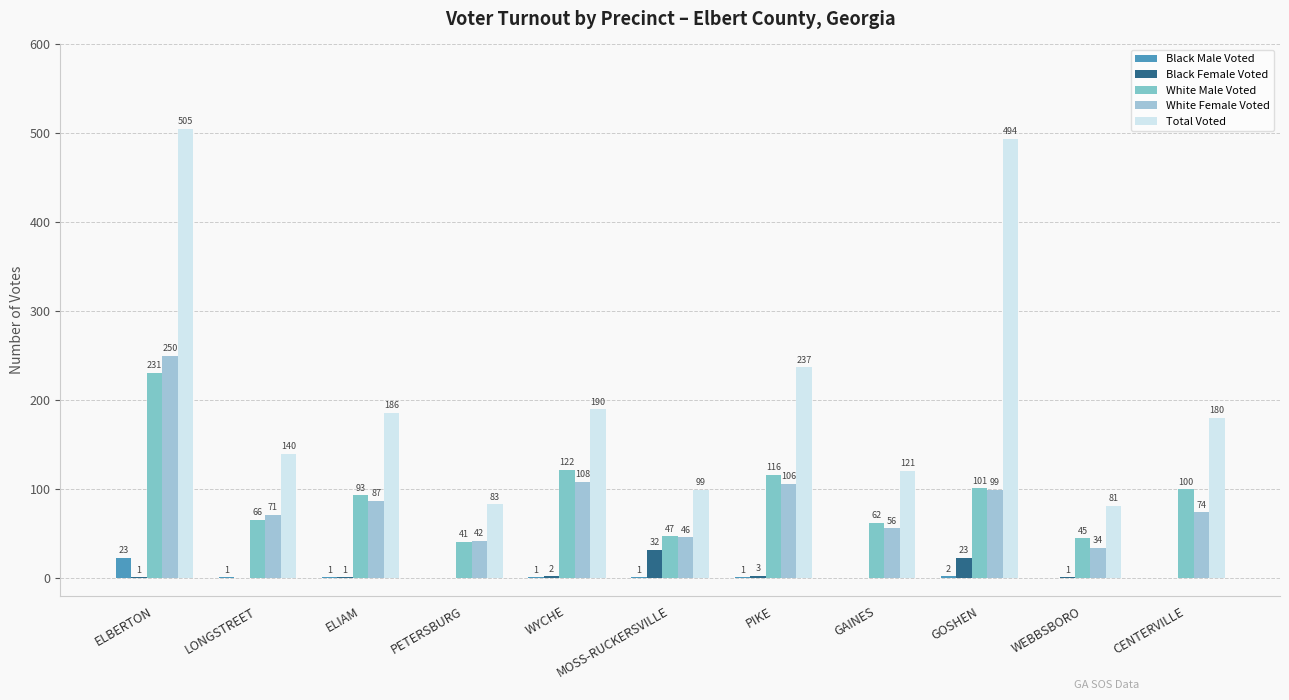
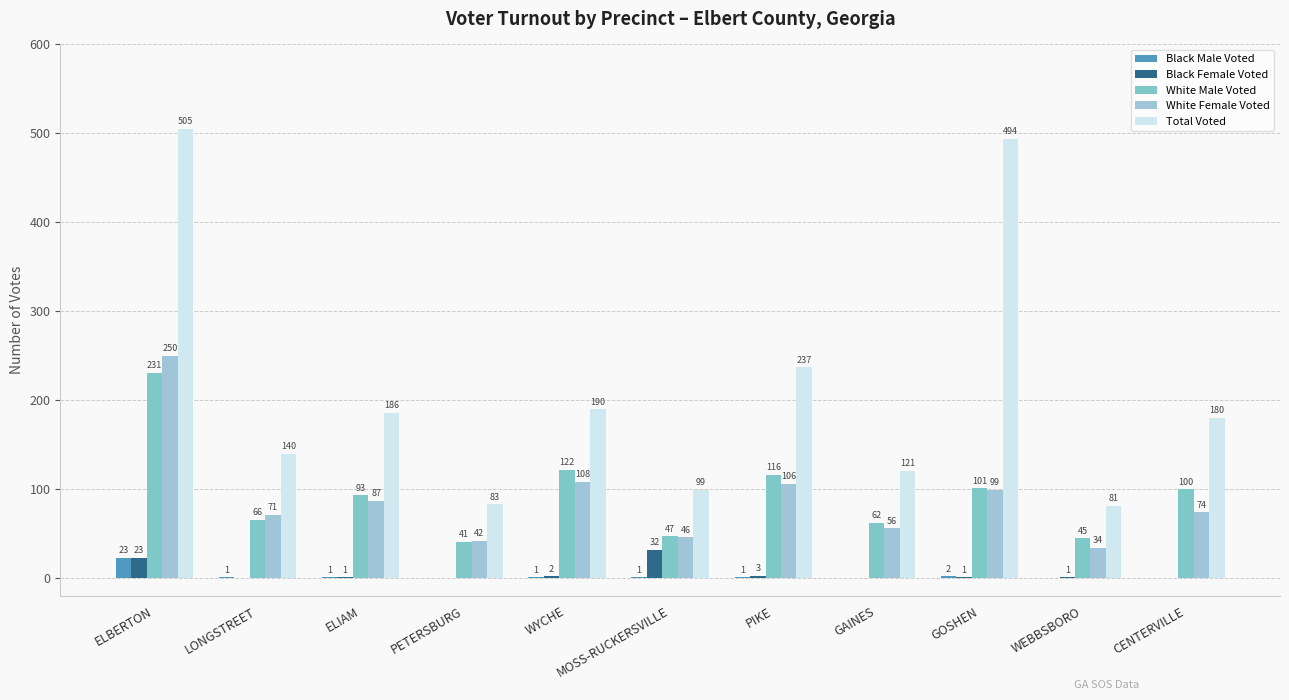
  {
    "Black Male Voted": {
      "ELBERTON": 23,
      "LONGSTREET": 1,
      "ELIAM": 1,
      "WYCHE": 1,
      "MOSS-RUCKERSVILLE": 1,
      "PIKE": 1,
      "GOSHEN": 2
    },
    "Black Female Voted": {
-     "ELBERTON": 1,
+     "ELBERTON": 23,
      "ELIAM": 1,
      "WYCHE": 2,
      "MOSS-RUCKERSVILLE": 32,
      "PIKE": 3,
-     "GOSHEN": 23,
+     "GOSHEN": 1,
      "WEBBSBORO": 1
    },
    "Total Voted": {
      "ELBERTON": 505,
      "LONGSTREET": 140,
      "ELIAM": 186,
      "PETERSBURG": 83,
      "WYCHE": 190,
      "MOSS-RUCKERSVILLE": 99,
      "PIKE": 237,
      "GAINES": 121,
      "GOSHEN": 494,
      "WEBBSBORO": 81,
      "CENTERVILLE": 180
    }
  }
